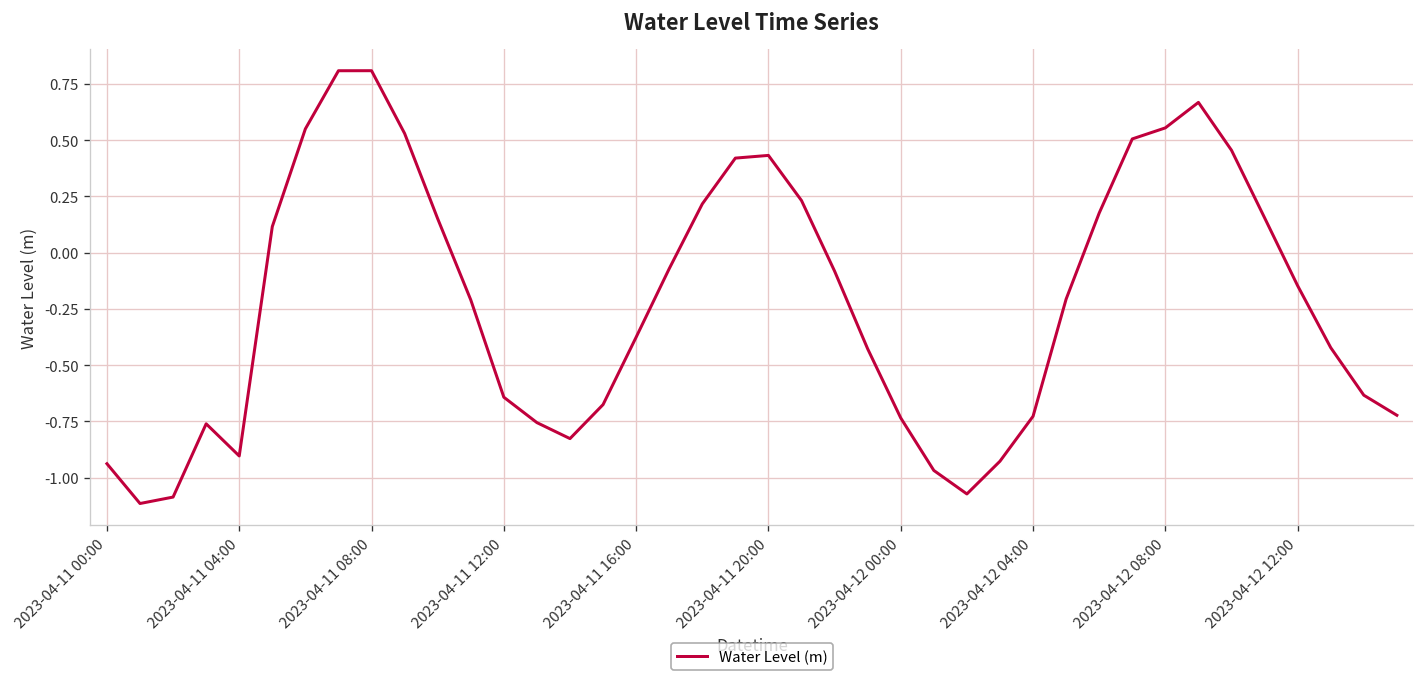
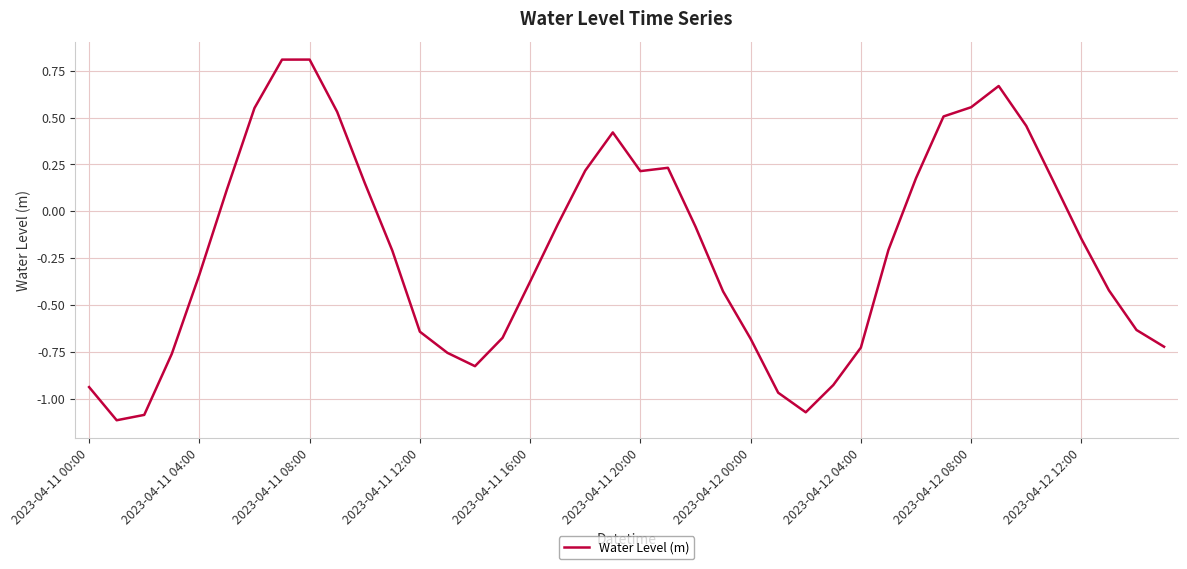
  {
    "2023-04-11 00:00": -0.94,
-   "2023-04-11 04:00": -0.90,
+   "2023-04-11 04:00": -0.34,
    "2023-04-11 08:00": 0.81,
    "2023-04-11 12:00": -0.64,
    "2023-04-11 16:00": -0.38,
-   "2023-04-11 20:00": 0.43,
-   "2023-04-12 00:00": -0.74,
+   "2023-04-11 20:00": 0.21,
+   "2023-04-12 00:00": -0.68,
    "2023-04-12 04:00": -0.73,
    "2023-04-12 08:00": 0.55,
    "2023-04-12 12:00": -0.15
  }
